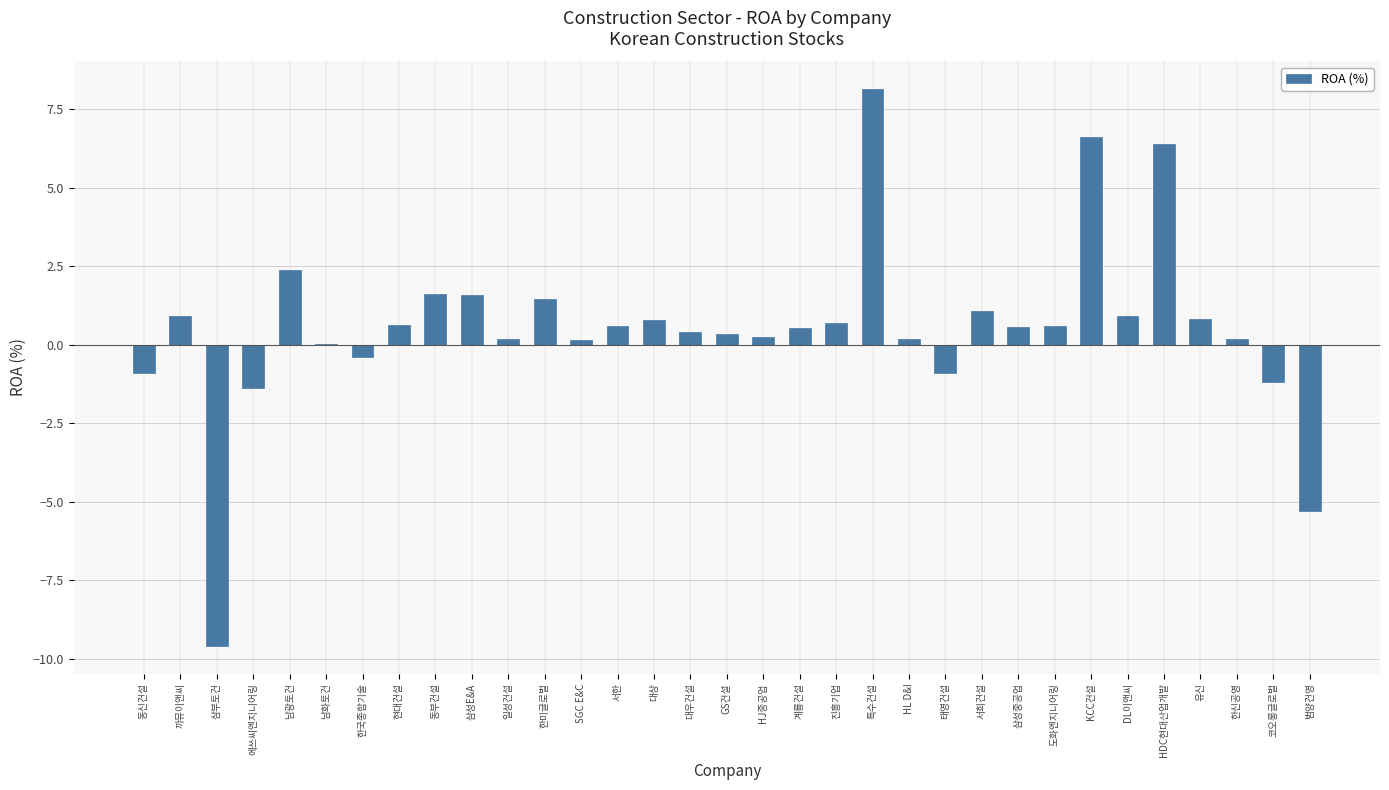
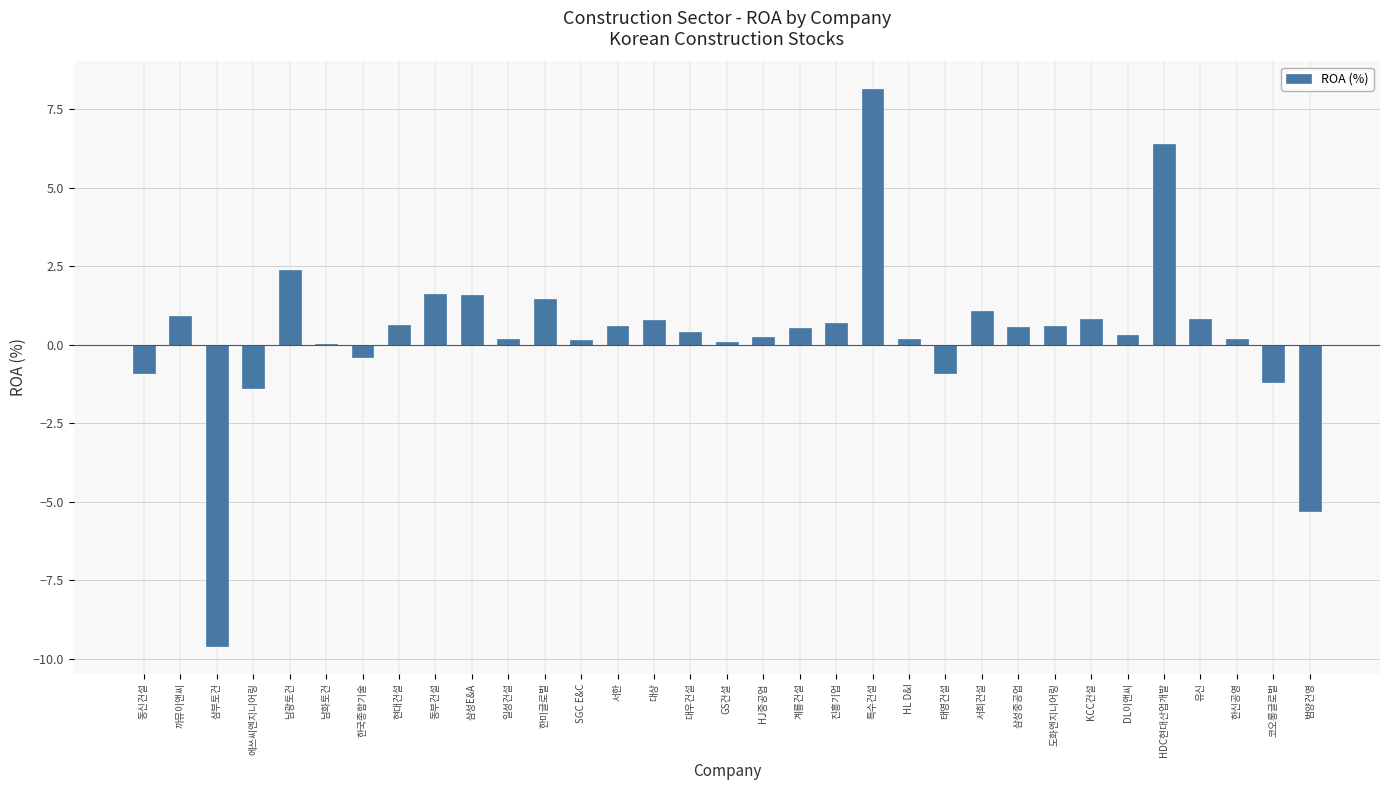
  {
    "동신건설": -0.9,
    "까뮤이앤씨": 0.9,
    "삼부토건": -9.6,
    "에쓰씨엔지니어링": -1.4,
    "남광토건": 2.4,
    "한국종합기술": -0.4,
    "현대건설": 0.6,
    "동부건설": 1.6,
    "삼성E&A": 1.6,
    "일성건설": 0.2,
    "한미글로벌": 1.5,
    "SGC E&C": 0.2,
    "서한": 0.6,
    "대상": 0.8,
    "대우건설": 0.4,
-   "GS건설": 0.3,
+   "GS건설": 0.1,
    "HJ중공업": 0.3,
    "계룡건설": 0.5,
    "진흥기업": 0.7,
    "특수건설": 8.1,
    "HL D&I": 0.2,
    "태영건설": -0.9,
    "서희건설": 1.1,
    "삼성중공업": 0.6,
    "도화엔지니어링": 0.6,
-   "KCC건설": 6.6,
-   "DL이앤씨": 0.9,
+   "KCC건설": 0.8,
+   "DL이앤씨": 0.3,
    "HDC현대산업개발": 6.4,
    "유신": 0.8,
    "한신공영": 0.2,
    "코오롱글로벌": -1.2,
    "범양건영": -5.3
  }
